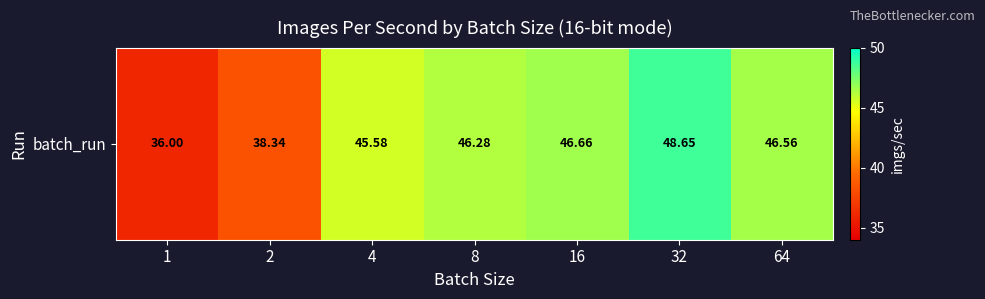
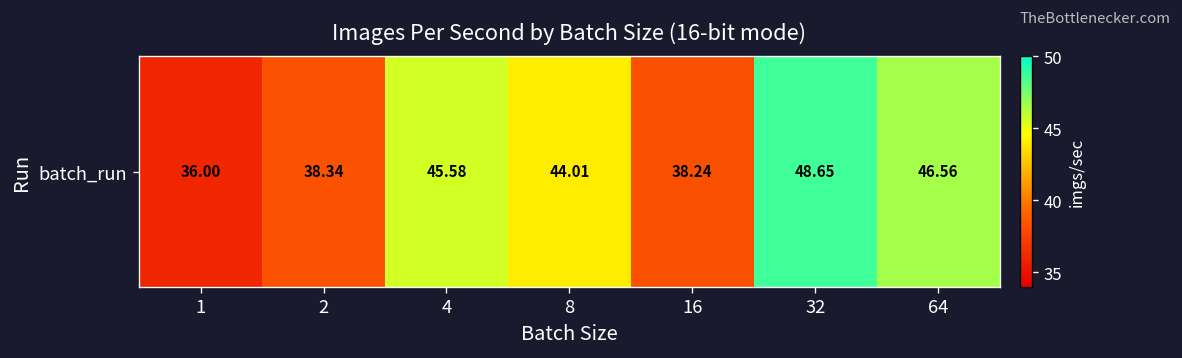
  {
    "batch_run": {
      "1": 36.00,
      "2": 38.34,
      "4": 45.58,
-     "8": 46.28,
-     "16": 46.66,
+     "8": 44.01,
+     "16": 38.24,
      "32": 48.65,
      "64": 46.56
    }
  }
